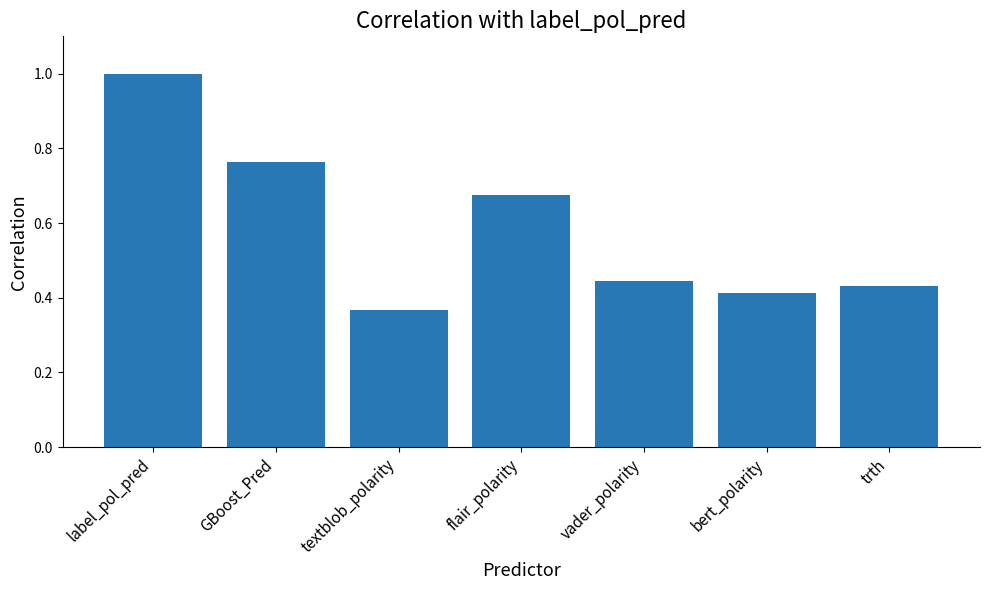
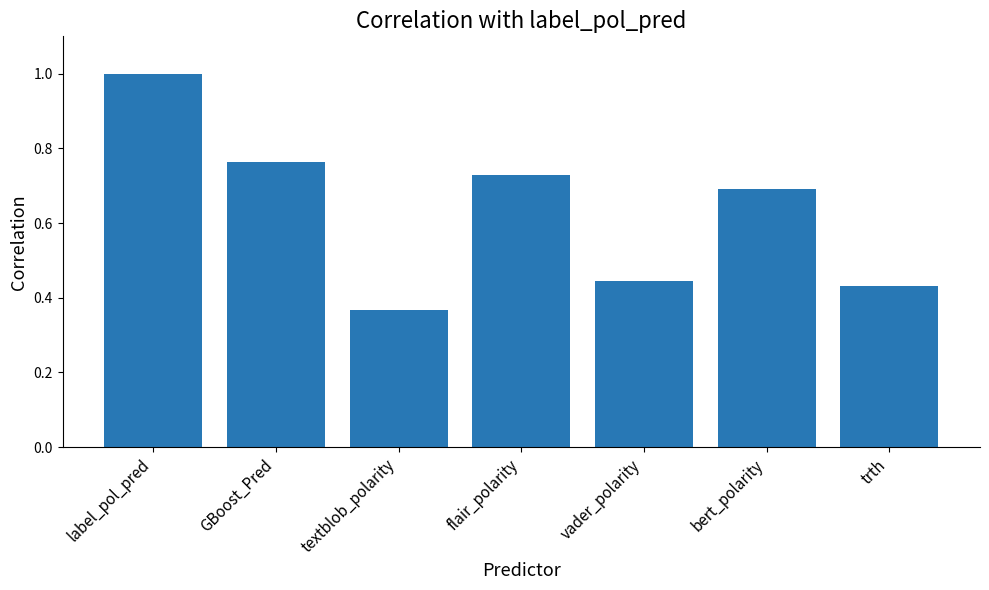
  {
    "label_pol_pred": 1.00,
    "GBoost_Pred": 0.76,
    "textblob_polarity": 0.37,
-   "flair_polarity": 0.68,
+   "flair_polarity": 0.73,
    "vader_polarity": 0.44,
-   "bert_polarity": 0.41,
+   "bert_polarity": 0.69,
    "trth": 0.43
  }
